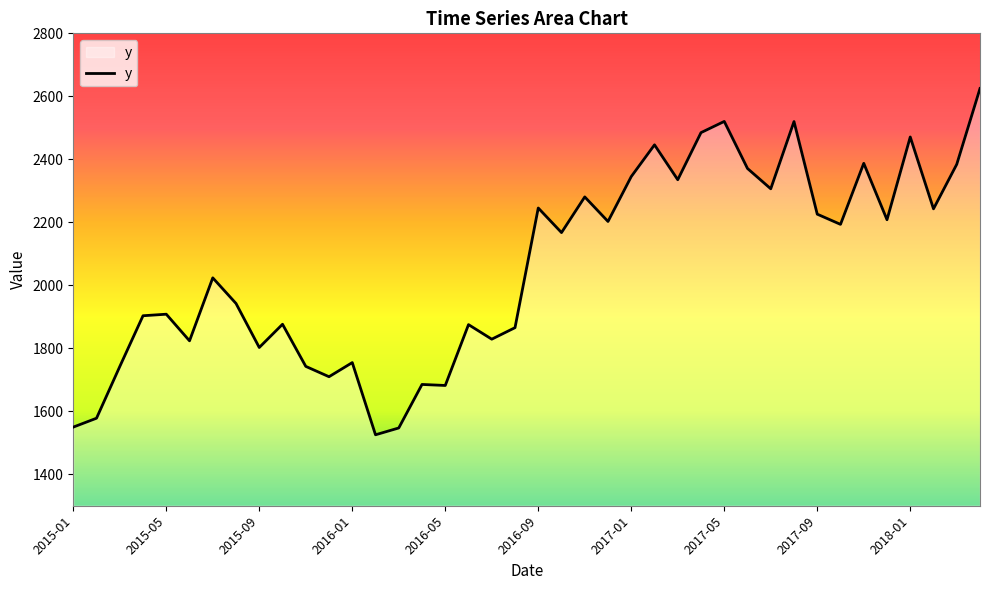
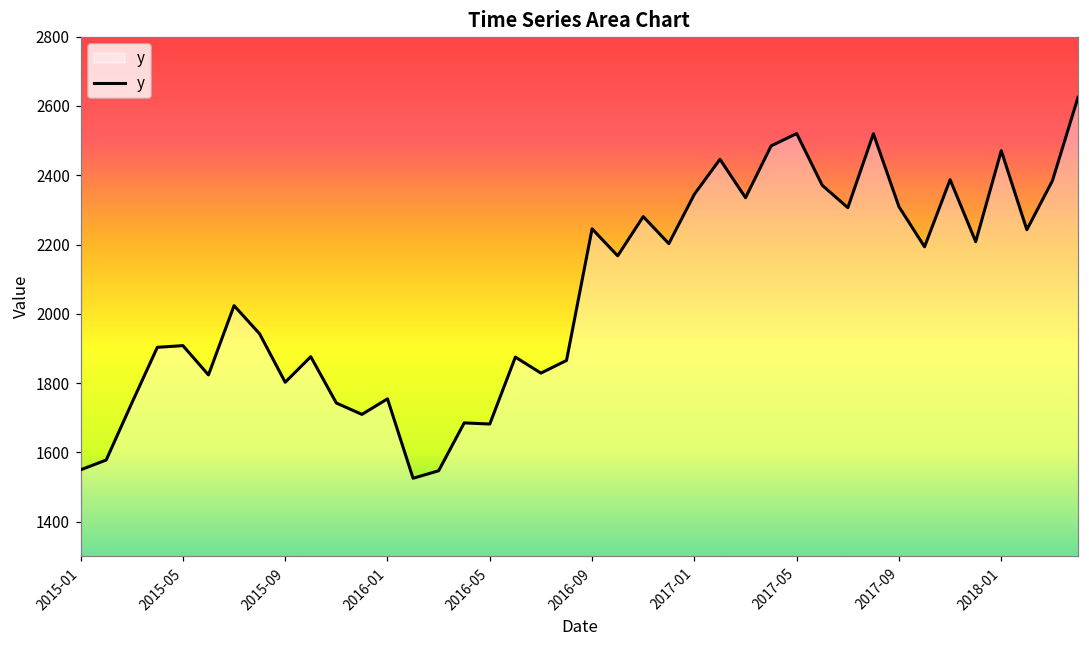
  {
    "2015-01": 1550,
    "2015-05": 1910,
    "2015-09": 1800,
    "2016-01": 1750,
    "2016-05": 1680,
    "2016-09": 2250,
    "2017-01": 2350,
    "2017-05": 2520,
-   "2017-09": 2230,
+   "2017-09": 2310,
    "2018-01": 2470
  }
